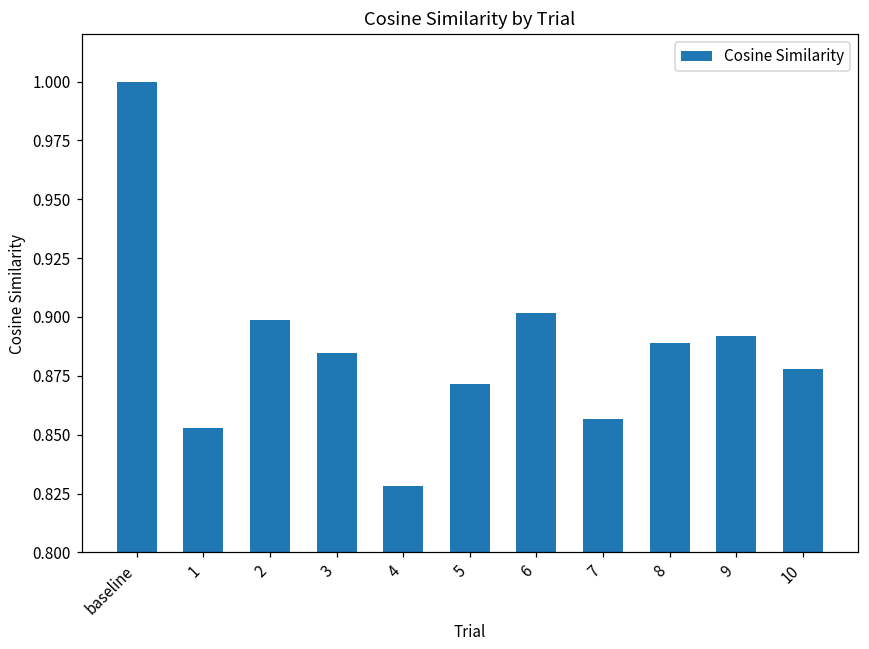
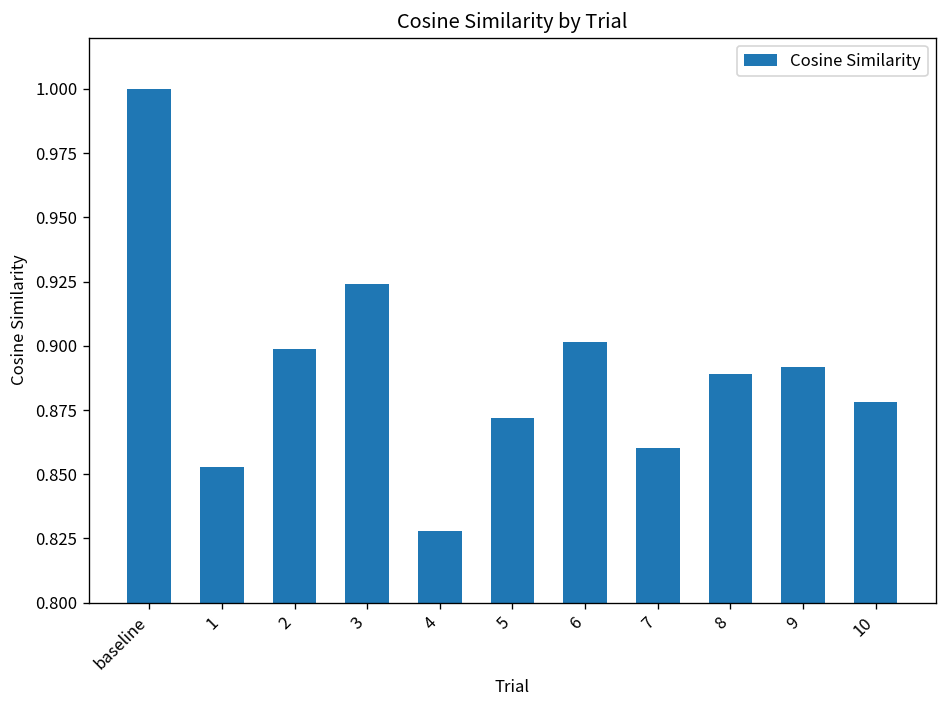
  {
    "baseline": 1.000,
    "1": 0.853,
    "2": 0.899,
-   "3": 0.885,
+   "3": 0.924,
    "4": 0.828,
    "5": 0.872,
    "6": 0.902,
-   "7": 0.857,
+   "7": 0.860,
    "8": 0.889,
    "9": 0.892,
    "10": 0.878
  }
